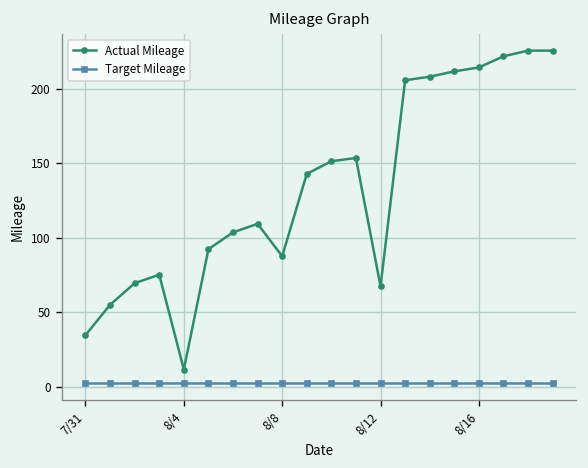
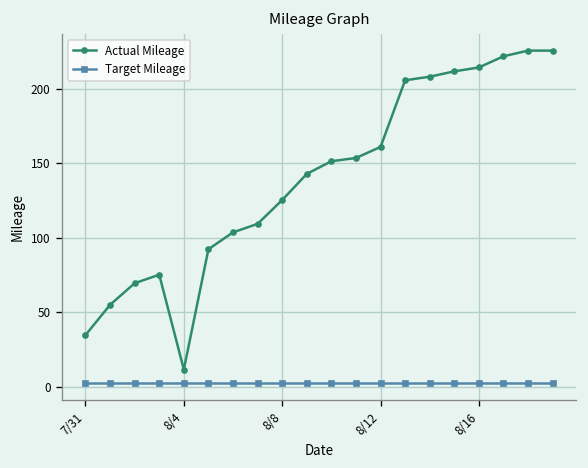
  {
    "Actual Mileage": {
      "7/31": 35,
      "8/4": 12,
-     "8/8": 88,
-     "8/12": 67,
+     "8/8": 125,
+     "8/12": 161,
      "8/16": 214
    },
    "Target Mileage": {
      "7/31": 3,
      "8/4": 3,
      "8/8": 3,
      "8/12": 3,
      "8/16": 3
    }
  }
